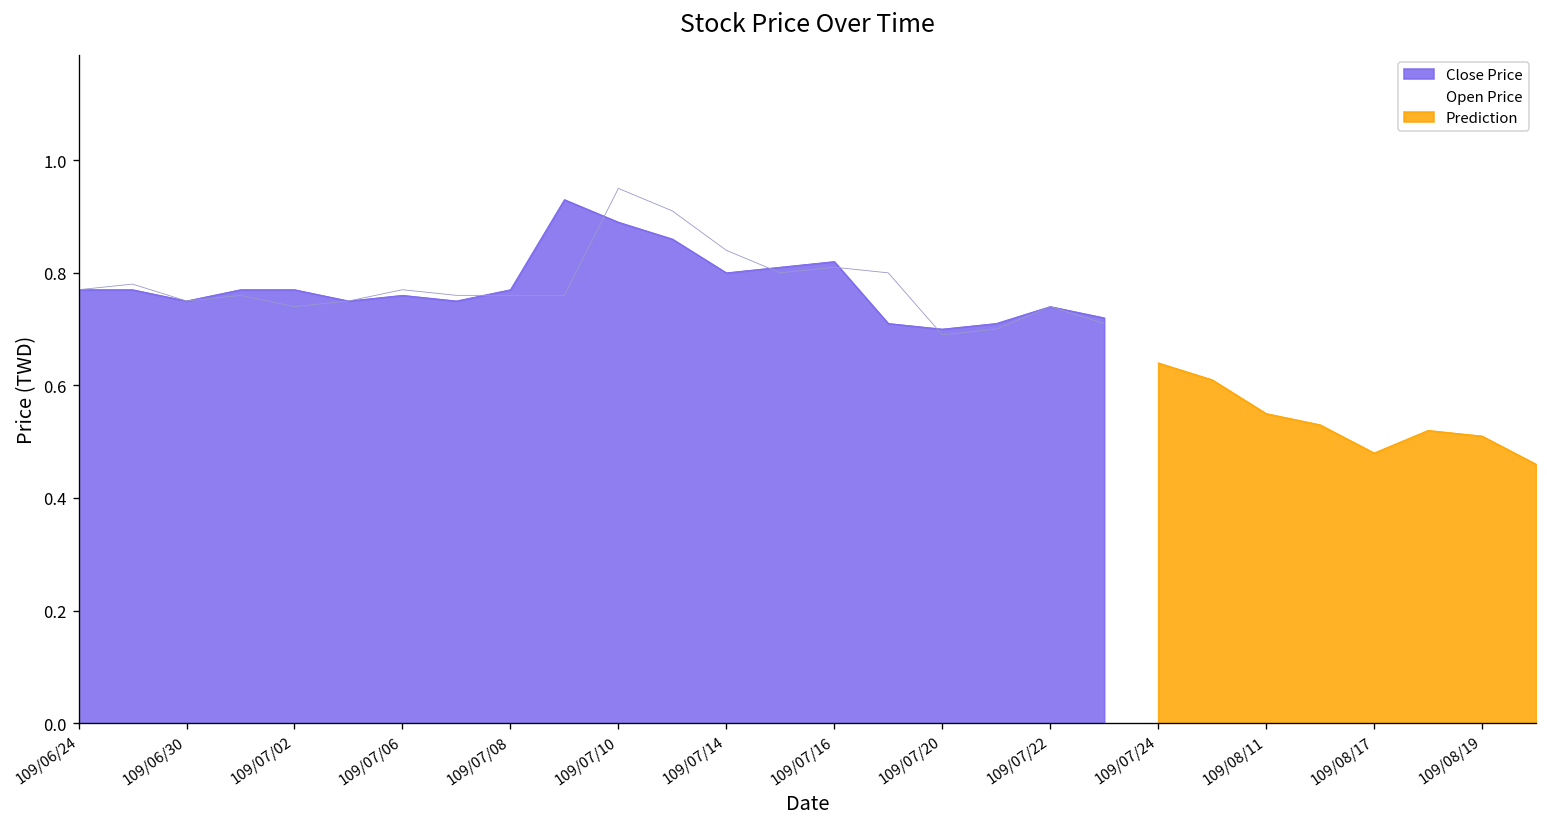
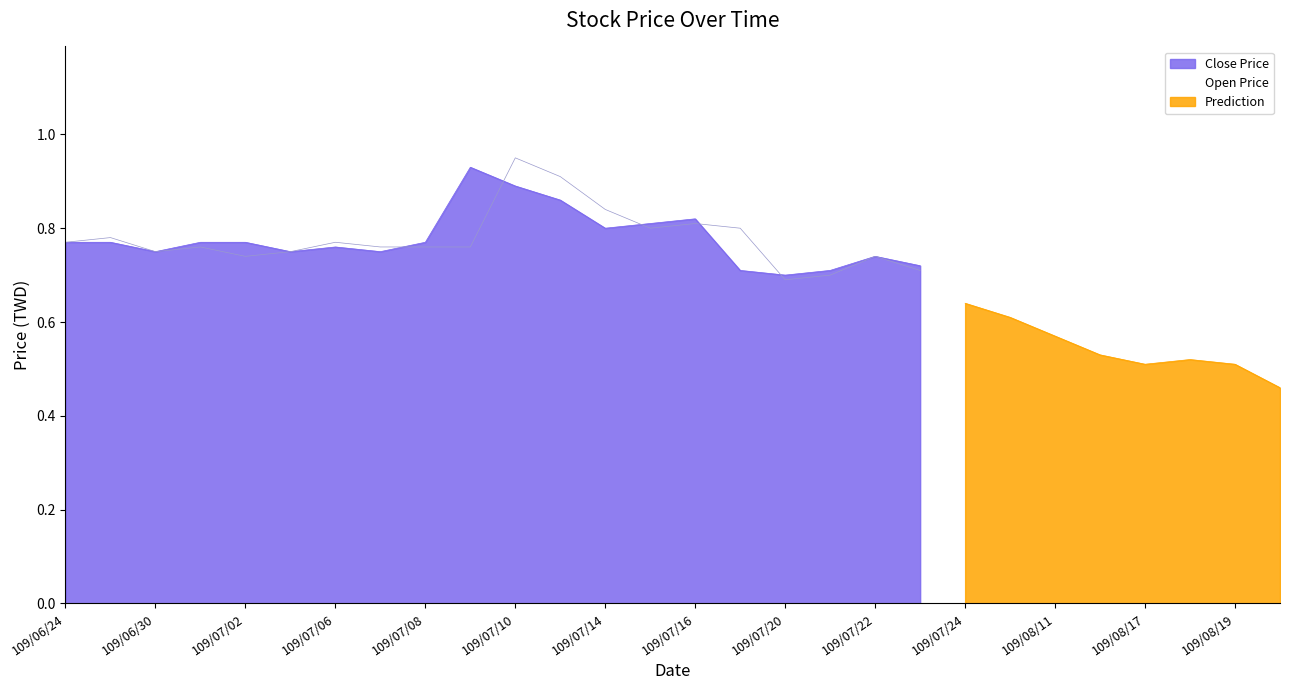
  {
    "Prediction": {
      "109/07/24": 0.64,
-     "109/08/11": 0.55,
-     "109/08/17": 0.48,
+     "109/08/11": 0.57,
+     "109/08/17": 0.51,
      "109/08/19": 0.51
    }
  }
